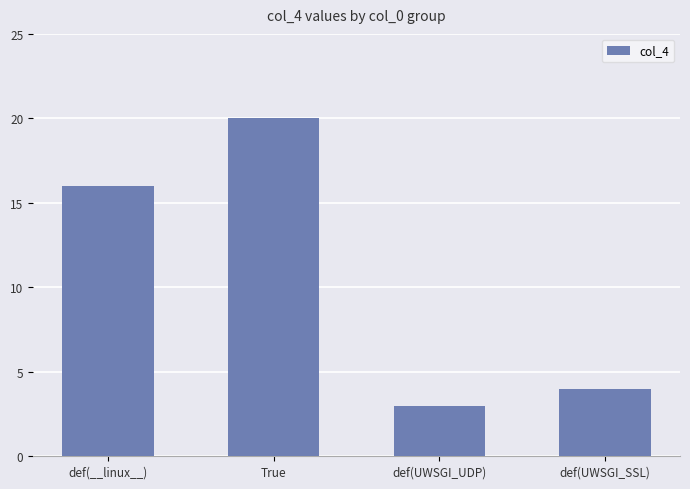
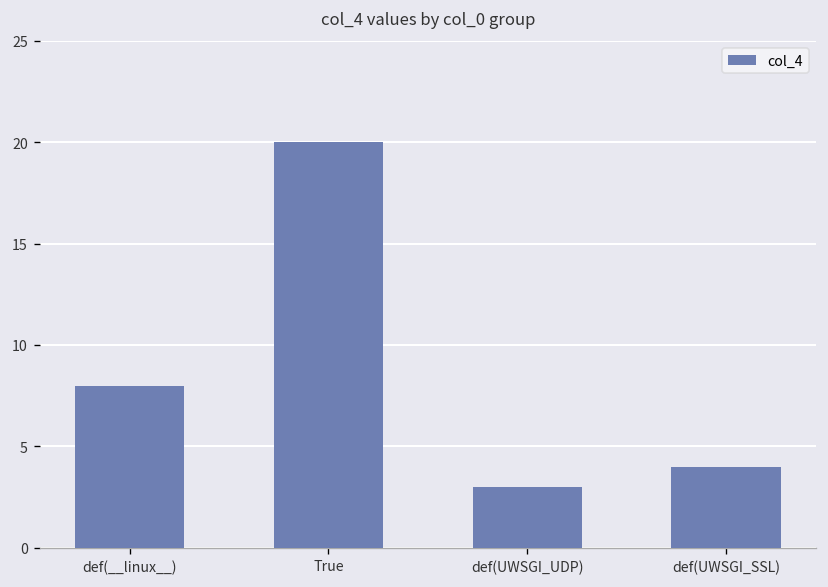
  {
-   "def(__linux__)": 16,
+   "def(__linux__)": 8,
    "True": 20,
    "def(UWSGI_UDP)": 3,
    "def(UWSGI_SSL)": 4
  }
